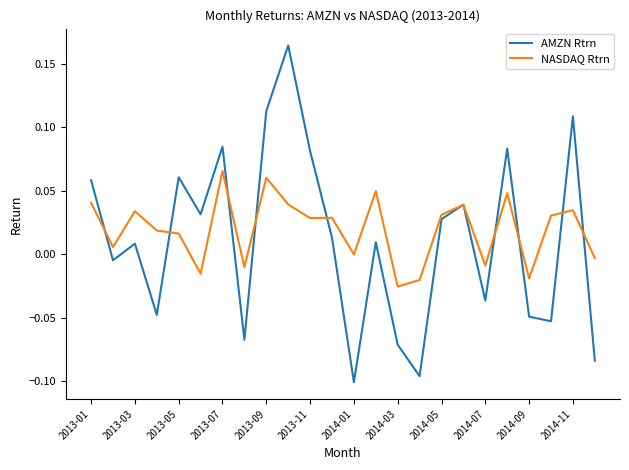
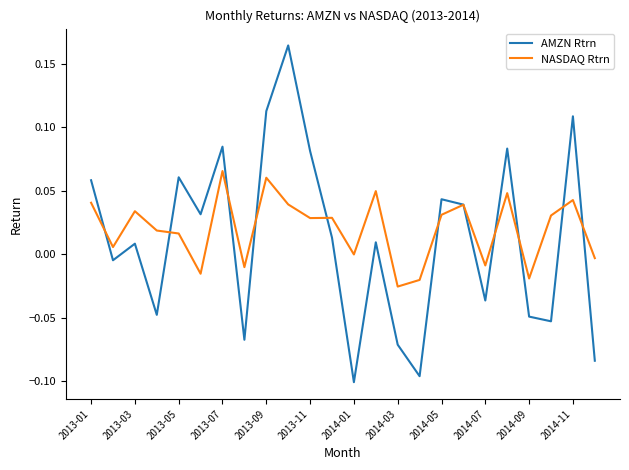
  {
    "AMZN Rtrn": {
      "2013-01": 0.058,
      "2013-03": 0.008,
      "2013-05": 0.061,
      "2013-07": 0.085,
      "2013-09": 0.113,
      "2013-11": 0.081,
      "2014-01": -0.101,
      "2014-03": -0.071,
-     "2014-05": 0.028,
+     "2014-05": 0.043,
      "2014-07": -0.036,
      "2014-09": -0.049,
      "2014-11": 0.109
    },
    "NASDAQ Rtrn": {
      "2013-01": 0.041,
      "2013-03": 0.034,
      "2013-05": 0.016,
      "2013-07": 0.066,
      "2013-09": 0.060,
      "2013-11": 0.029,
      "2014-01": 0.000,
      "2014-03": -0.025,
      "2014-05": 0.031,
      "2014-07": -0.009,
      "2014-09": -0.019,
-     "2014-11": 0.035
+     "2014-11": 0.043
    }
  }
